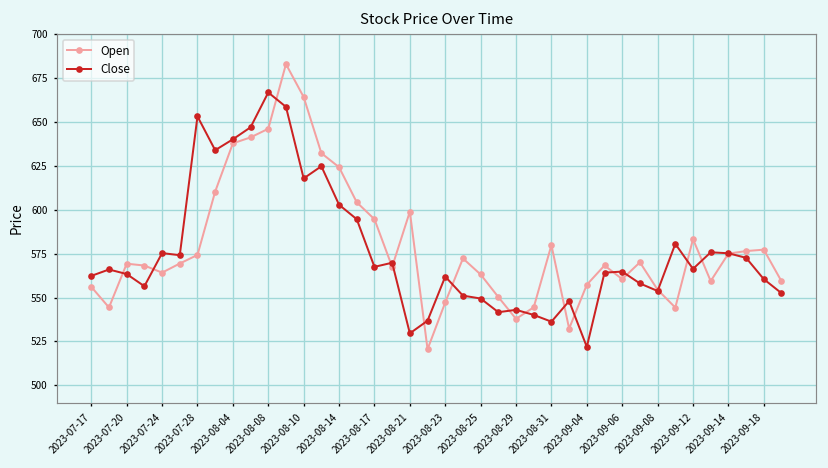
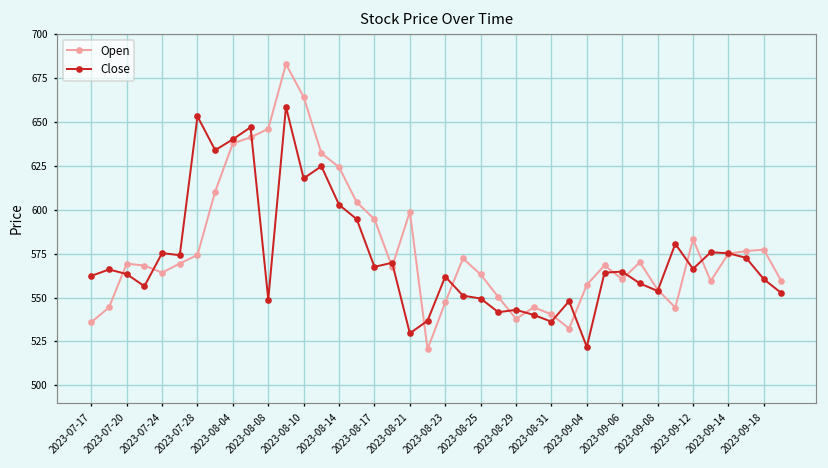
  {
    "Open": {
-     "2023-07-17": 556,
+     "2023-07-17": 536,
      "2023-07-20": 569,
      "2023-07-24": 564,
      "2023-07-28": 574,
      "2023-08-04": 638,
      "2023-08-08": 646,
      "2023-08-10": 664,
      "2023-08-14": 624,
      "2023-08-17": 595,
      "2023-08-21": 599,
      "2023-08-23": 547,
      "2023-08-25": 563,
      "2023-08-29": 538,
-     "2023-08-31": 580,
+     "2023-08-31": 540,
      "2023-09-04": 557,
      "2023-09-06": 560,
      "2023-09-12": 583,
      "2023-09-18": 577
    },
    "Close": {
      "2023-07-17": 562,
      "2023-07-20": 563,
      "2023-07-24": 575,
      "2023-07-28": 653,
      "2023-08-04": 640,
-     "2023-08-08": 667,
+     "2023-08-08": 549,
      "2023-08-10": 618,
      "2023-08-14": 603,
      "2023-08-17": 567,
      "2023-08-21": 530,
      "2023-08-23": 562,
      "2023-08-25": 549,
      "2023-08-29": 543,
      "2023-08-31": 536,
      "2023-09-04": 522,
      "2023-09-06": 565,
      "2023-09-12": 566,
      "2023-09-18": 560
    }
  }
